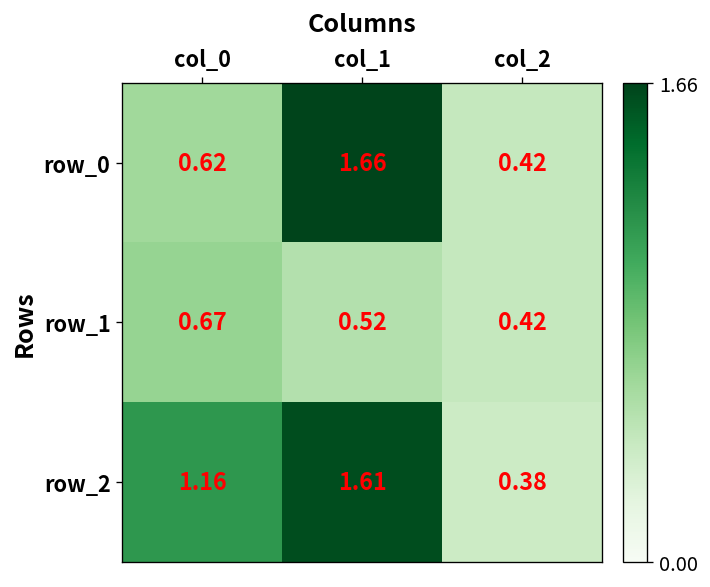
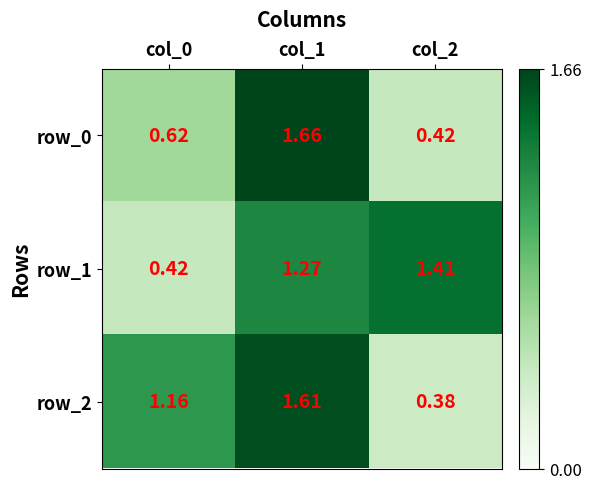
  {
    "row_0": {
      "col_0": 0.62,
      "col_1": 1.66,
      "col_2": 0.42
    },
    "row_1": {
-     "col_0": 0.67,
-     "col_1": 0.52,
-     "col_2": 0.42
+     "col_0": 0.42,
+     "col_1": 1.27,
+     "col_2": 1.41
    },
    "row_2": {
      "col_0": 1.16,
      "col_1": 1.61,
      "col_2": 0.38
    }
  }
